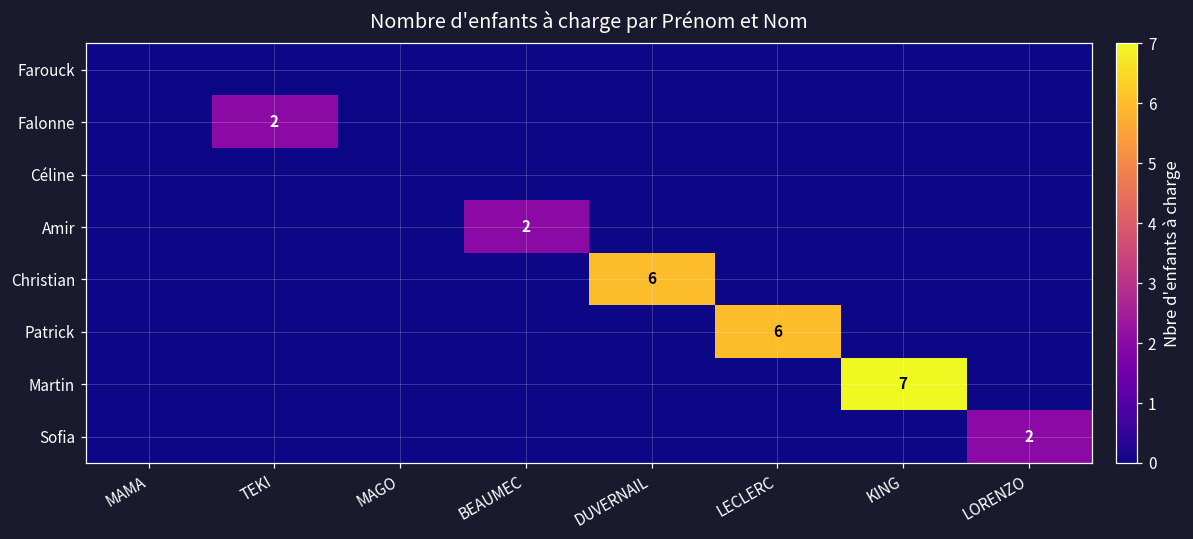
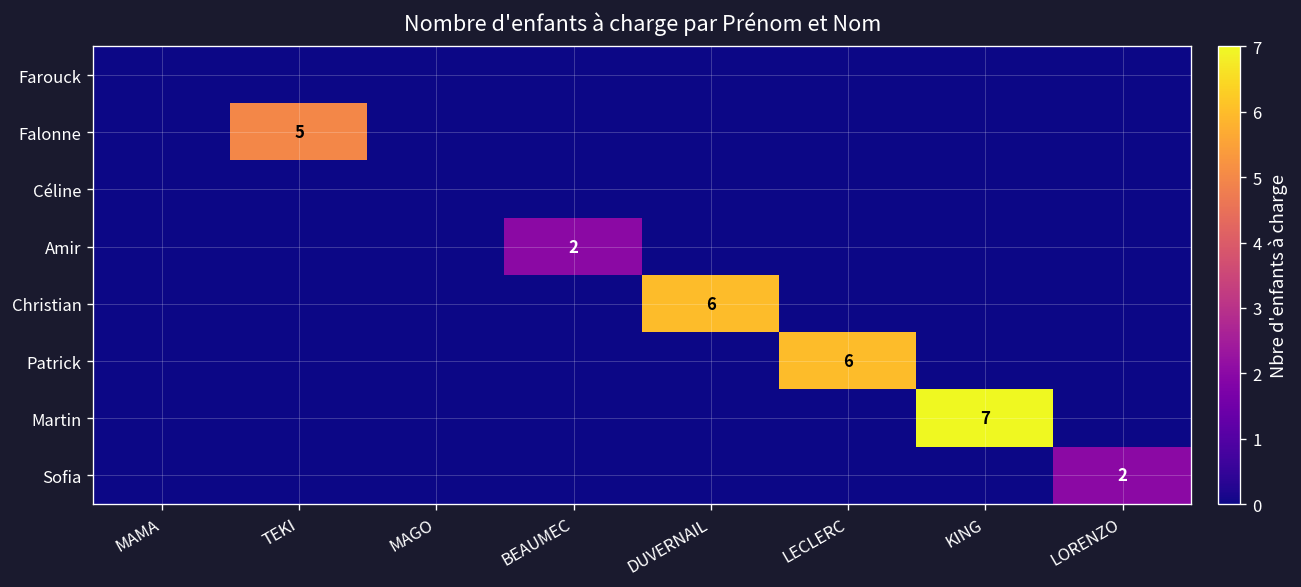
  {
    "Falonne": {
-     "TEKI": 2
+     "TEKI": 5
    },
    "Amir": {
      "BEAUMEC": 2
    },
    "Christian": {
      "DUVERNAIL": 6
    },
    "Patrick": {
      "LECLERC": 6
    },
    "Martin": {
      "KING": 7
    },
    "Sofia": {
      "LORENZO": 2
    }
  }
